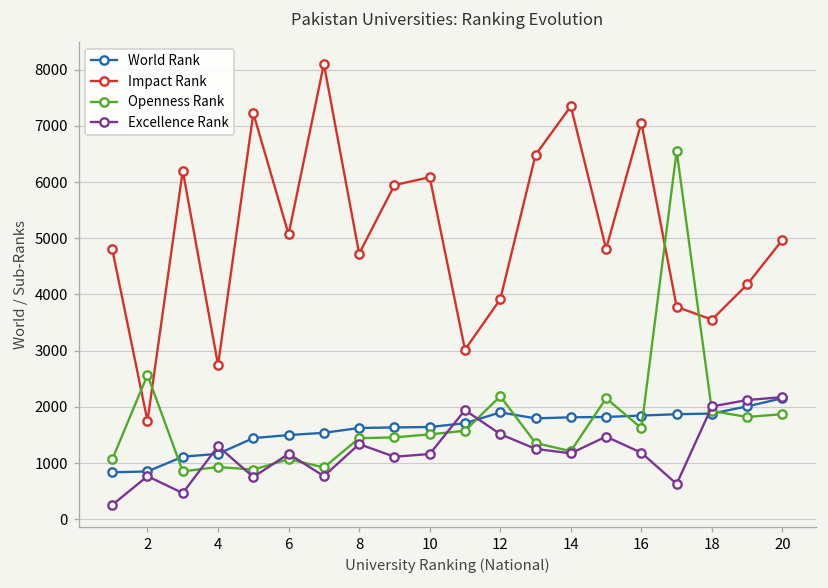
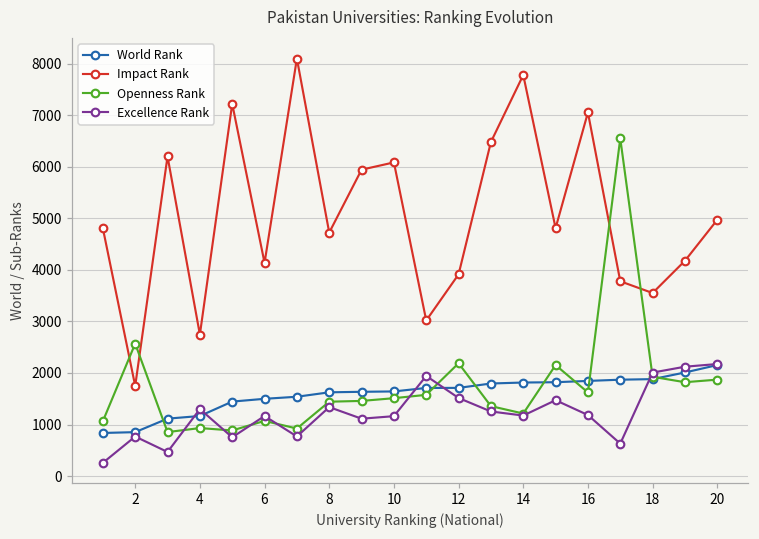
  {
    "World Rank": {
      "2": 900,
      "4": 1200,
      "6": 1500,
      "8": 1600,
      "10": 1600,
-     "12": 1900,
+     "12": 1700,
      "14": 1800,
      "16": 1800
    },
    "Impact Rank": {
      "2": 1700,
      "4": 2700,
-     "6": 5100,
+     "6": 4100,
      "8": 4700,
      "10": 6100,
      "12": 3900,
-     "14": 7300,
+     "14": 7800,
      "16": 7100,
      "18": 3600,
      "20": 5000
    },
    "Openness Rank": {
      "2": 2600,
      "4": 900,
      "6": 1100,
      "8": 1400,
      "10": 1500,
      "12": 2200,
      "16": 1600,
      "20": 1900
    },
    "Excellence Rank": {
      "2": 800,
      "4": 1300,
      "6": 1200,
      "8": 1300,
      "10": 1200,
      "12": 1500,
      "16": 1200,
      "18": 2000
    }
  }
